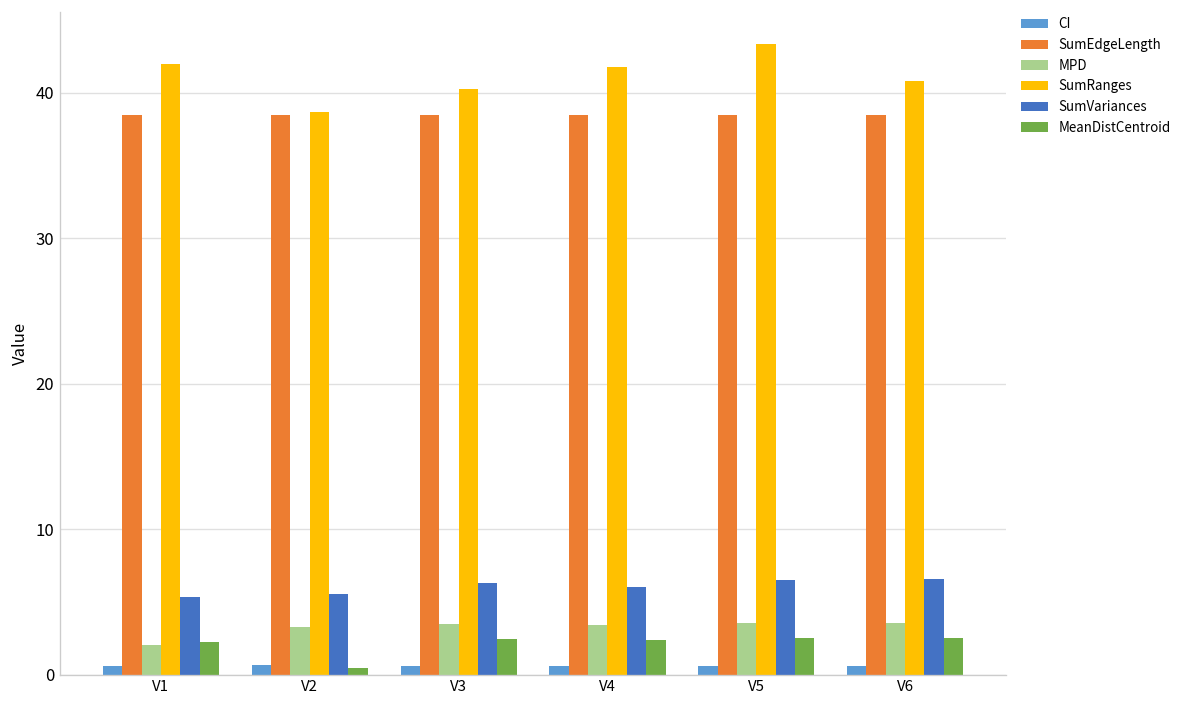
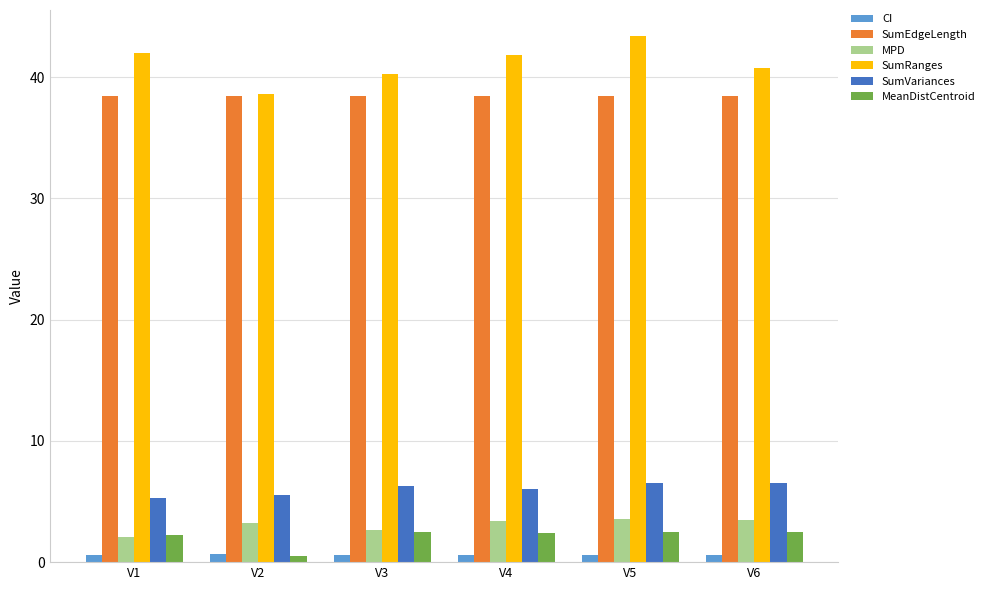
  {
    "SumEdgeLength": {
      "V1": 38.4,
      "V2": 38.4,
      "V3": 38.4,
      "V4": 38.4,
      "V5": 38.4,
      "V6": 38.4
    },
    "MPD": {
      "V1": 2.1,
      "V2": 3.3,
-     "V3": 3.5,
+     "V3": 2.6,
      "V4": 3.4,
      "V5": 3.5,
      "V6": 3.5
    },
    "SumRanges": {
      "V1": 42.0,
      "V2": 38.7,
      "V3": 40.2,
      "V4": 41.8,
      "V5": 43.4,
      "V6": 40.8
    },
    "MeanDistCentroid": {
      "V1": 2.2,
      "V2": 0.5,
      "V3": 2.5,
      "V4": 2.4,
      "V5": 2.5,
      "V6": 2.5
    }
  }
